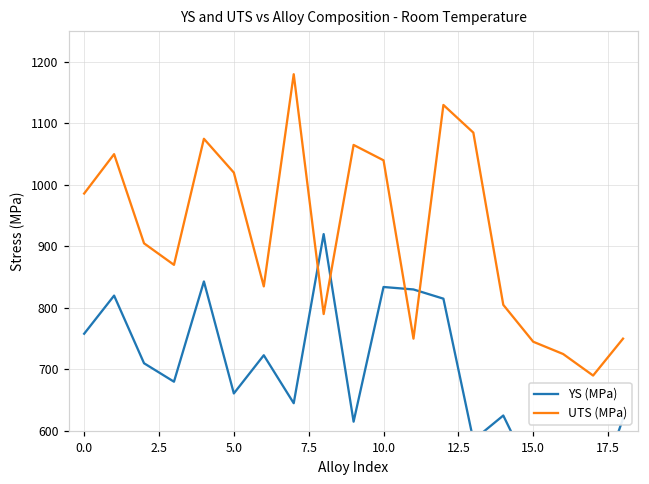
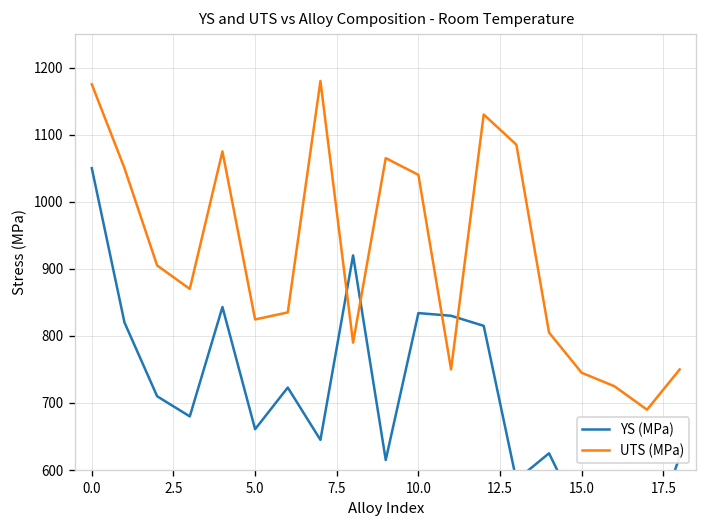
  {
    "YS (MPa)": {
-     "0.0": 760,
+     "0.0": 1050,
      "5.0": 660,
      "10.0": 830
    },
    "UTS (MPa)": {
-     "0.0": 990,
-     "5.0": 1020,
+     "0.0": 1180,
+     "5.0": 820,
      "10.0": 1040,
      "15.0": 750
    }
  }
